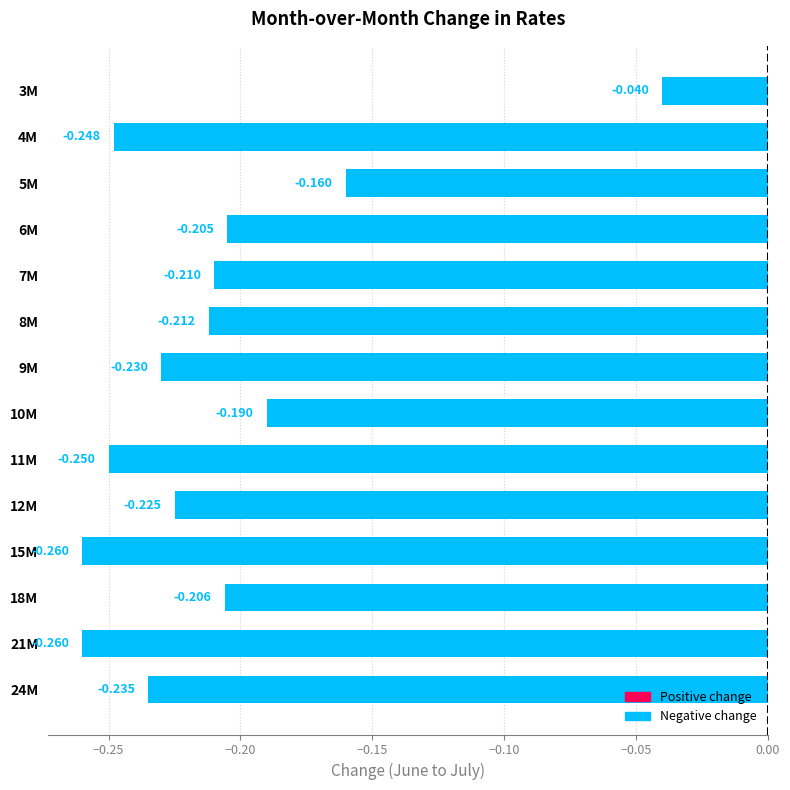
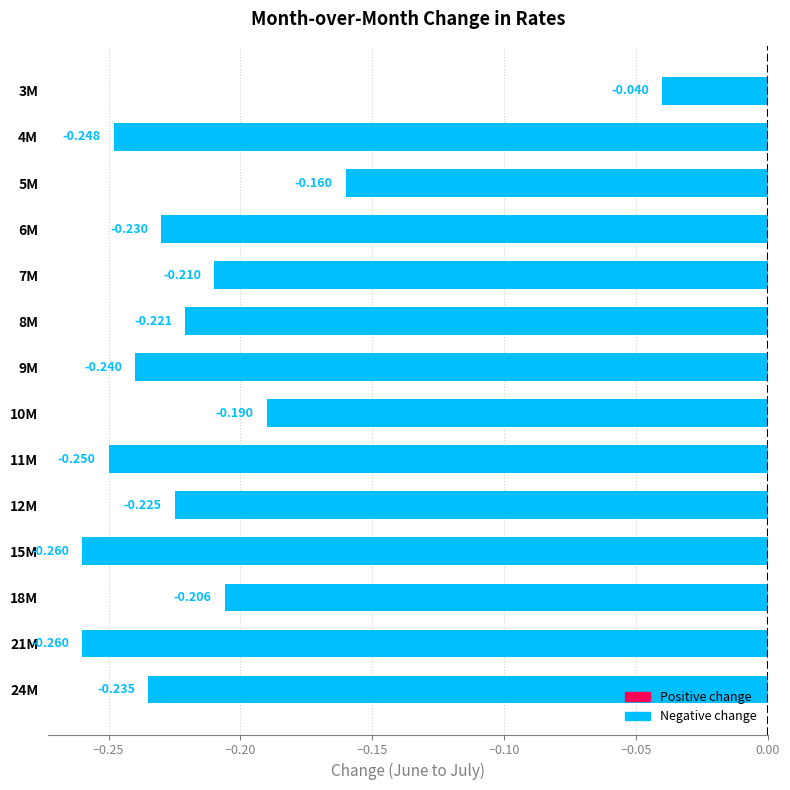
  {
    "3M": -0.040,
    "4M": -0.248,
    "5M": -0.160,
-   "6M": -0.205,
+   "6M": -0.230,
    "7M": -0.210,
-   "8M": -0.212,
-   "9M": -0.230,
+   "8M": -0.221,
+   "9M": -0.240,
    "10M": -0.190,
    "11M": -0.250,
    "12M": -0.225,
    "15M": -0.260,
    "18M": -0.206,
    "21M": -0.260,
    "24M": -0.235
  }
